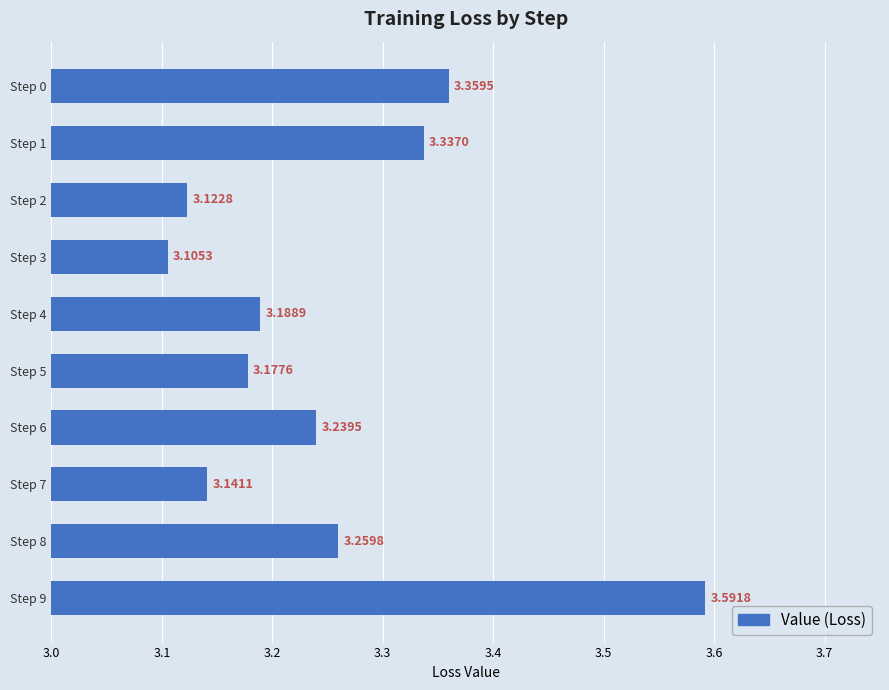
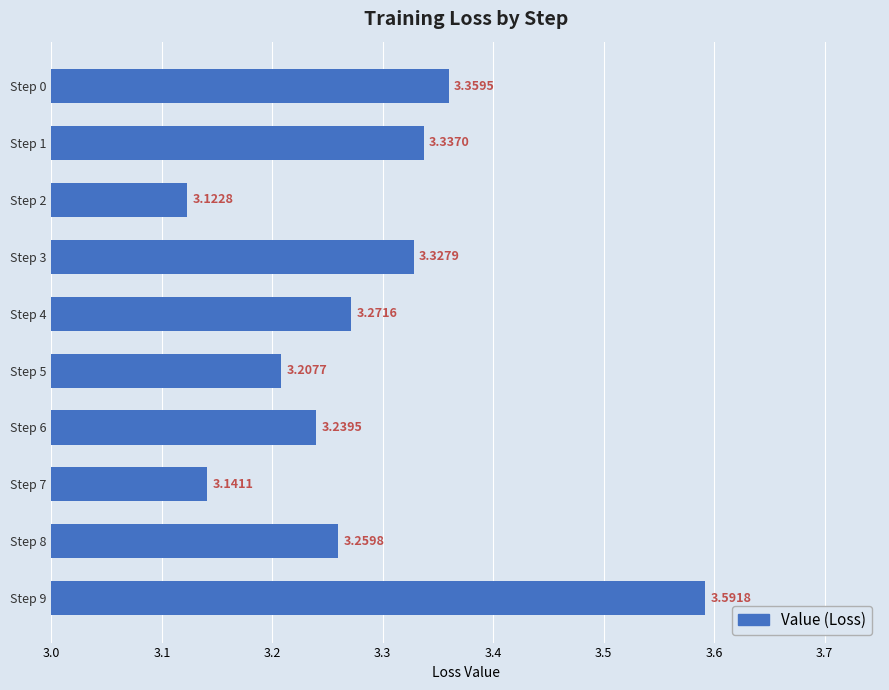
  {
    "Step 0": 3.3595,
    "Step 1": 3.3370,
    "Step 2": 3.1228,
-   "Step 3": 3.1053,
-   "Step 4": 3.1889,
-   "Step 5": 3.1776,
+   "Step 3": 3.3279,
+   "Step 4": 3.2716,
+   "Step 5": 3.2077,
    "Step 6": 3.2395,
    "Step 7": 3.1411,
    "Step 8": 3.2598,
    "Step 9": 3.5918
  }
